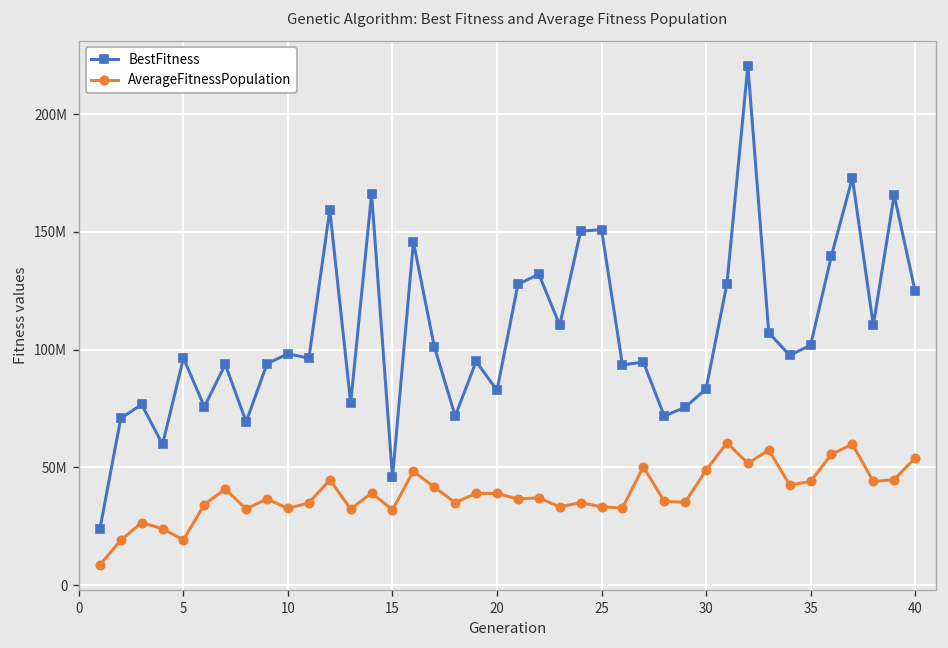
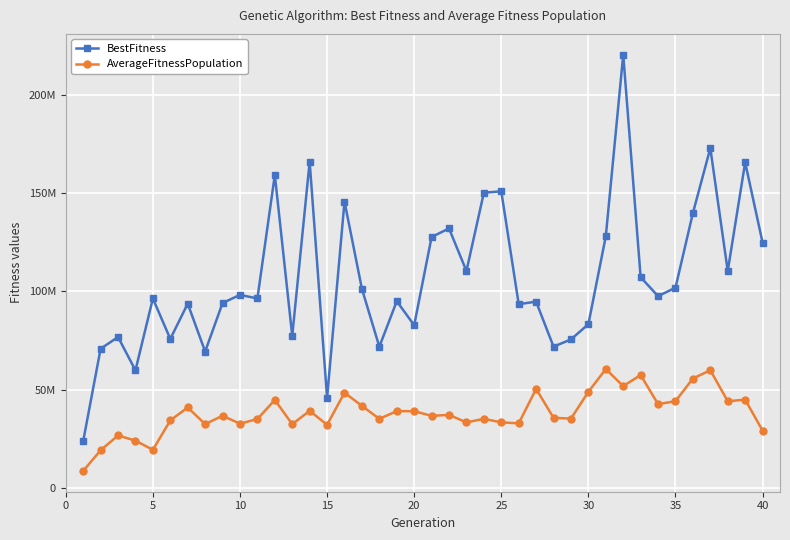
  {
    "BestFitness": {
      "5": 96000000,
      "10": 98000000,
      "15": 46000000,
      "20": 83000000,
      "25": 151000000,
      "30": 83000000,
      "35": 102000000,
      "40": 125000000
    },
    "AverageFitnessPopulation": {
      "5": 19000000,
      "10": 33000000,
      "15": 32000000,
      "20": 39000000,
      "25": 33000000,
      "30": 49000000,
      "35": 44000000,
-     "40": 54000000
+     "40": 29000000
    }
  }
